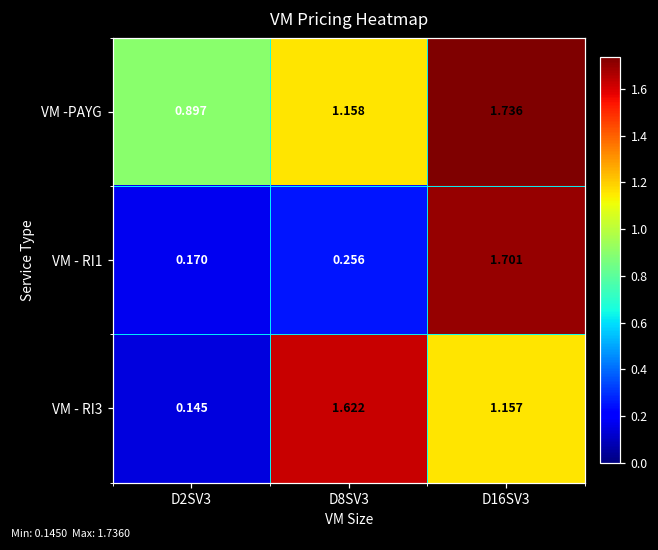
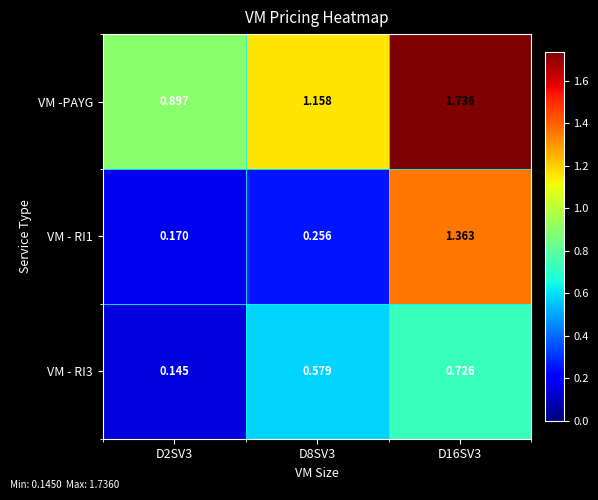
  {
    "VM -PAYG": {
      "D2SV3": 0.897,
      "D8SV3": 1.158,
      "D16SV3": 1.736
    },
    "VM - RI1": {
      "D2SV3": 0.170,
      "D8SV3": 0.256,
-     "D16SV3": 1.701
+     "D16SV3": 1.363
    },
    "VM - RI3": {
      "D2SV3": 0.145,
-     "D8SV3": 1.622,
-     "D16SV3": 1.157
+     "D8SV3": 0.579,
+     "D16SV3": 0.726
    }
  }
